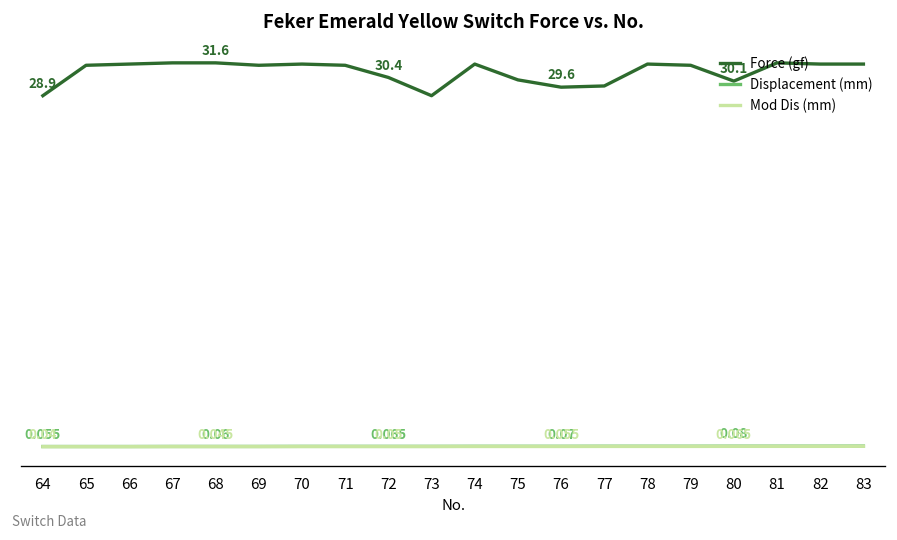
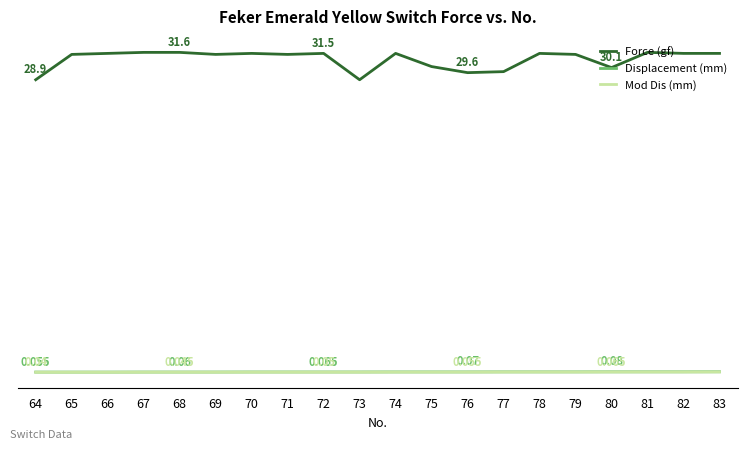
  {
    "Force (gf)": {
      "64": 28.9,
      "68": 31.6,
-     "72": 30.4,
+     "72": 31.5,
      "76": 29.6,
      "80": 30.1
    }
  }
